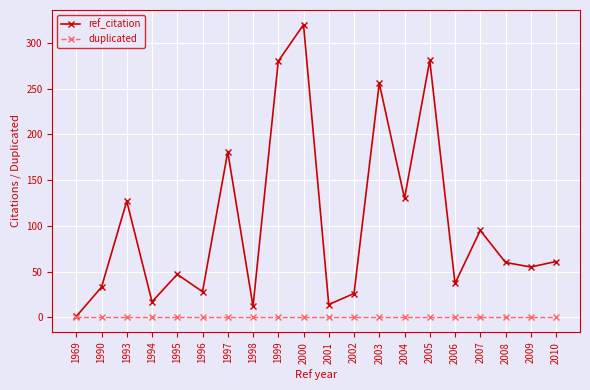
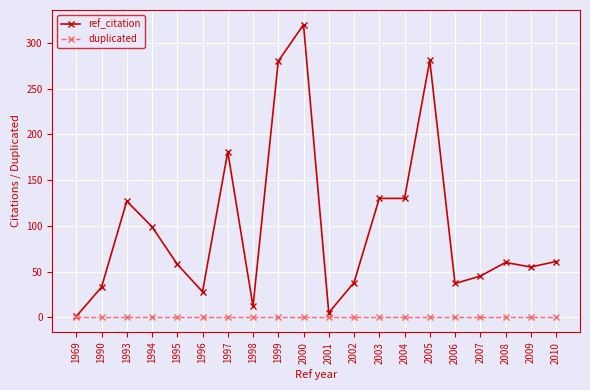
  {
    "ref_citation": {
      "1990": 30,
      "1993": 130,
-     "1994": 20,
-     "1995": 50,
+     "1994": 100,
+     "1995": 60,
      "1996": 30,
      "1997": 180,
      "1998": 10,
      "1999": 280,
      "2000": 320,
-     "2001": 14,
-     "2002": 30,
-     "2003": 260,
+     "2001": 5,
+     "2002": 40,
+     "2003": 130,
      "2004": 130,
      "2005": 280,
      "2006": 40,
-     "2007": 100,
+     "2007": 50,
      "2008": 60,
      "2009": 60,
      "2010": 60
    },
    "duplicated": {
      "1990": 0,
      "1993": 0,
      "1994": 0,
      "1995": 0,
      "1996": 0,
      "1997": 0,
      "1998": 0,
      "1999": 0,
      "2000": 0,
      "2001": 0,
      "2002": 0,
      "2003": 0,
      "2004": 0,
      "2005": 0,
      "2006": 0,
      "2007": 0,
      "2008": 0,
      "2009": 0,
      "2010": 0
    }
  }
